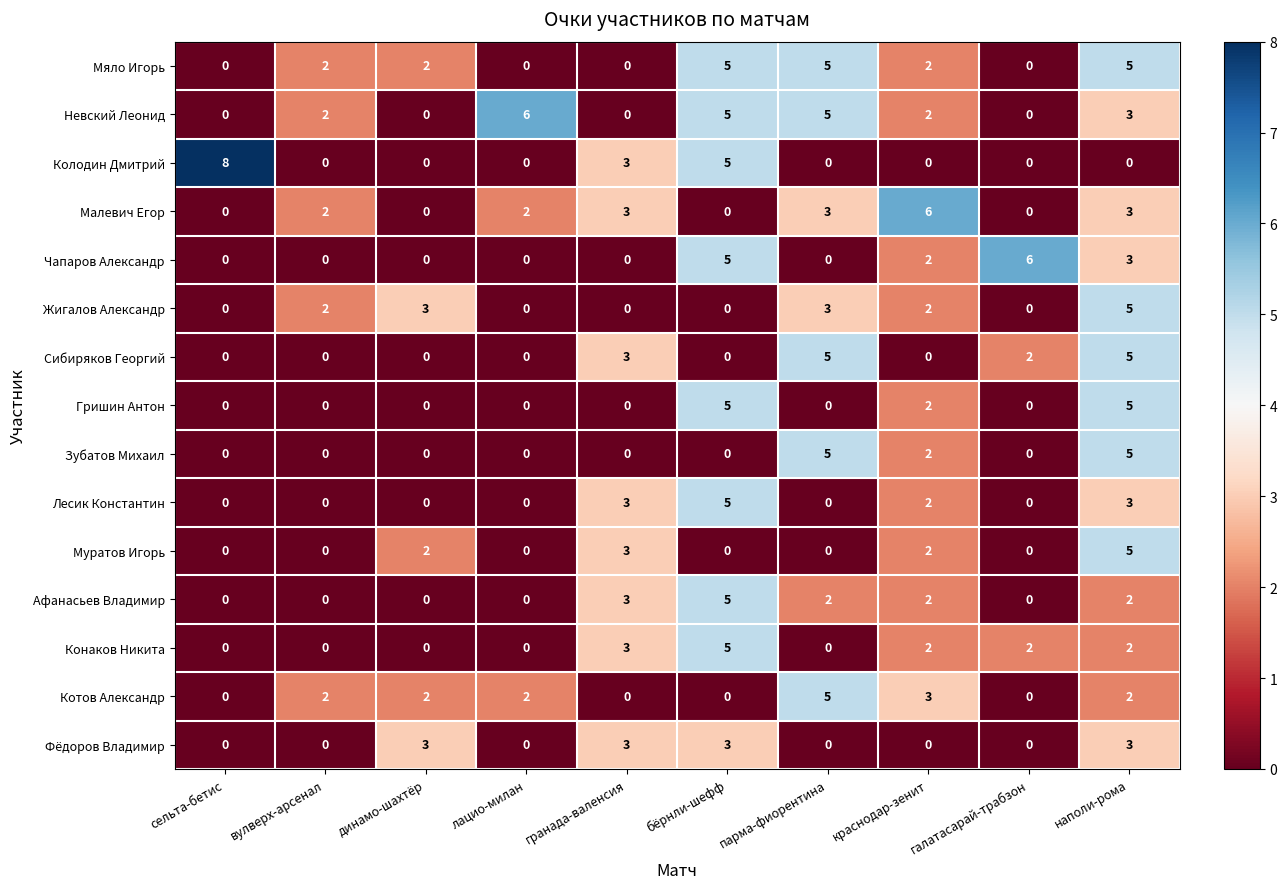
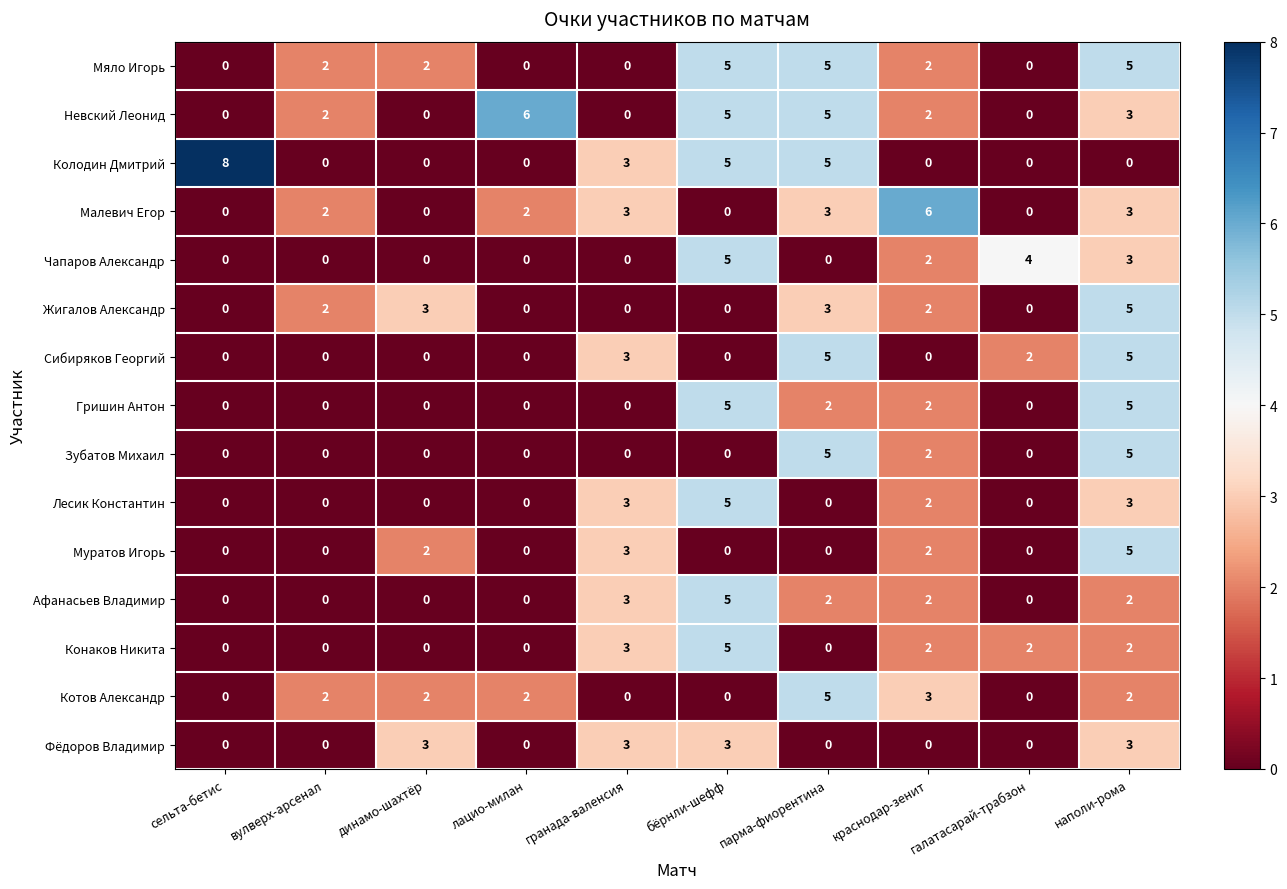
  {
    "Мяло Игорь": {
      "сельта-бетис": 0,
      "вулверх-арсенал": 2,
      "динамо-шахтёр": 2,
      "лацио-милан": 0,
      "гранада-валенсия": 0,
      "бёрнли-шефф": 5,
      "парма-фиорентина": 5,
      "краснодар-зенит": 2,
      "галатасарай-трабзон": 0,
      "наполи-рома": 5
    },
    "Невский Леонид": {
      "сельта-бетис": 0,
      "вулверх-арсенал": 2,
      "динамо-шахтёр": 0,
      "лацио-милан": 6,
      "гранада-валенсия": 0,
      "бёрнли-шефф": 5,
      "парма-фиорентина": 5,
      "краснодар-зенит": 2,
      "галатасарай-трабзон": 0,
      "наполи-рома": 3
    },
    "Колодин Дмитрий": {
      "сельта-бетис": 8,
      "вулверх-арсенал": 0,
      "динамо-шахтёр": 0,
      "лацио-милан": 0,
      "гранада-валенсия": 3,
      "бёрнли-шефф": 5,
-     "парма-фиорентина": 0,
+     "парма-фиорентина": 5,
      "краснодар-зенит": 0,
      "галатасарай-трабзон": 0,
      "наполи-рома": 0
    },
    "Малевич Егор": {
      "сельта-бетис": 0,
      "вулверх-арсенал": 2,
      "динамо-шахтёр": 0,
      "лацио-милан": 2,
      "гранада-валенсия": 3,
      "бёрнли-шефф": 0,
      "парма-фиорентина": 3,
      "краснодар-зенит": 6,
      "галатасарай-трабзон": 0,
      "наполи-рома": 3
    },
    "Чапаров Александр": {
      "сельта-бетис": 0,
      "вулверх-арсенал": 0,
      "динамо-шахтёр": 0,
      "лацио-милан": 0,
      "гранада-валенсия": 0,
      "бёрнли-шефф": 5,
      "парма-фиорентина": 0,
      "краснодар-зенит": 2,
-     "галатасарай-трабзон": 6,
+     "галатасарай-трабзон": 4,
      "наполи-рома": 3
    },
    "Жигалов Александр": {
      "сельта-бетис": 0,
      "вулверх-арсенал": 2,
      "динамо-шахтёр": 3,
      "лацио-милан": 0,
      "гранада-валенсия": 0,
      "бёрнли-шефф": 0,
      "парма-фиорентина": 3,
      "краснодар-зенит": 2,
      "галатасарай-трабзон": 0,
      "наполи-рома": 5
    },
    "Сибиряков Георгий": {
      "сельта-бетис": 0,
      "вулверх-арсенал": 0,
      "динамо-шахтёр": 0,
      "лацио-милан": 0,
      "гранада-валенсия": 3,
      "бёрнли-шефф": 0,
      "парма-фиорентина": 5,
      "краснодар-зенит": 0,
      "галатасарай-трабзон": 2,
      "наполи-рома": 5
    },
    "Гришин Антон": {
      "сельта-бетис": 0,
      "вулверх-арсенал": 0,
      "динамо-шахтёр": 0,
      "лацио-милан": 0,
      "гранада-валенсия": 0,
      "бёрнли-шефф": 5,
-     "парма-фиорентина": 0,
+     "парма-фиорентина": 2,
      "краснодар-зенит": 2,
      "галатасарай-трабзон": 0,
      "наполи-рома": 5
    },
    "Зубатов Михаил": {
      "сельта-бетис": 0,
      "вулверх-арсенал": 0,
      "динамо-шахтёр": 0,
      "лацио-милан": 0,
      "гранада-валенсия": 0,
      "бёрнли-шефф": 0,
      "парма-фиорентина": 5,
      "краснодар-зенит": 2,
      "галатасарай-трабзон": 0,
      "наполи-рома": 5
    },
    "Лесик Константин": {
      "сельта-бетис": 0,
      "вулверх-арсенал": 0,
      "динамо-шахтёр": 0,
      "лацио-милан": 0,
      "гранада-валенсия": 3,
      "бёрнли-шефф": 5,
      "парма-фиорентина": 0,
      "краснодар-зенит": 2,
      "галатасарай-трабзон": 0,
      "наполи-рома": 3
    },
    "Муратов Игорь": {
      "сельта-бетис": 0,
      "вулверх-арсенал": 0,
      "динамо-шахтёр": 2,
      "лацио-милан": 0,
      "гранада-валенсия": 3,
      "бёрнли-шефф": 0,
      "парма-фиорентина": 0,
      "краснодар-зенит": 2,
      "галатасарай-трабзон": 0,
      "наполи-рома": 5
    },
    "Афанасьев Владимир": {
      "сельта-бетис": 0,
      "вулверх-арсенал": 0,
      "динамо-шахтёр": 0,
      "лацио-милан": 0,
      "гранада-валенсия": 3,
      "бёрнли-шефф": 5,
      "парма-фиорентина": 2,
      "краснодар-зенит": 2,
      "галатасарай-трабзон": 0,
      "наполи-рома": 2
    },
    "Конаков Никита": {
      "сельта-бетис": 0,
      "вулверх-арсенал": 0,
      "динамо-шахтёр": 0,
      "лацио-милан": 0,
      "гранада-валенсия": 3,
      "бёрнли-шефф": 5,
      "парма-фиорентина": 0,
      "краснодар-зенит": 2,
      "галатасарай-трабзон": 2,
      "наполи-рома": 2
    },
    "Котов Александр": {
      "сельта-бетис": 0,
      "вулверх-арсенал": 2,
      "динамо-шахтёр": 2,
      "лацио-милан": 2,
      "гранада-валенсия": 0,
      "бёрнли-шефф": 0,
      "парма-фиорентина": 5,
      "краснодар-зенит": 3,
      "галатасарай-трабзон": 0,
      "наполи-рома": 2
    },
    "Фёдоров Владимир": {
      "сельта-бетис": 0,
      "вулверх-арсенал": 0,
      "динамо-шахтёр": 3,
      "лацио-милан": 0,
      "гранада-валенсия": 3,
      "бёрнли-шефф": 3,
      "парма-фиорентина": 0,
      "краснодар-зенит": 0,
      "галатасарай-трабзон": 0,
      "наполи-рома": 3
    }
  }
